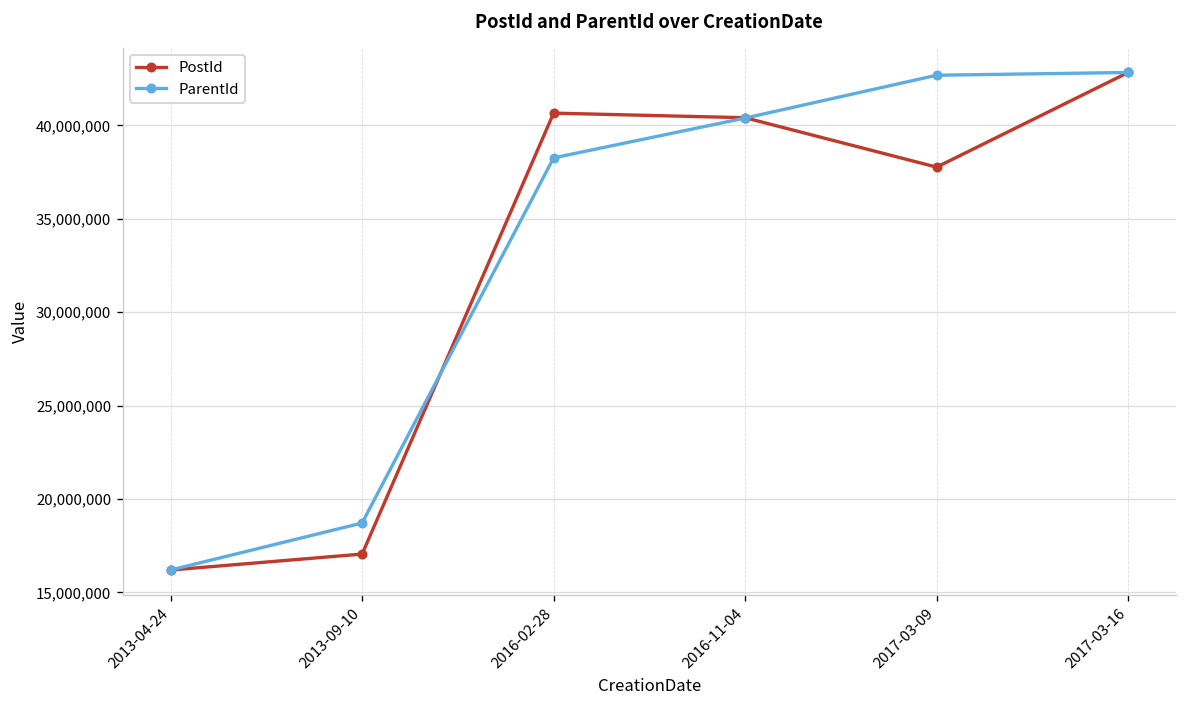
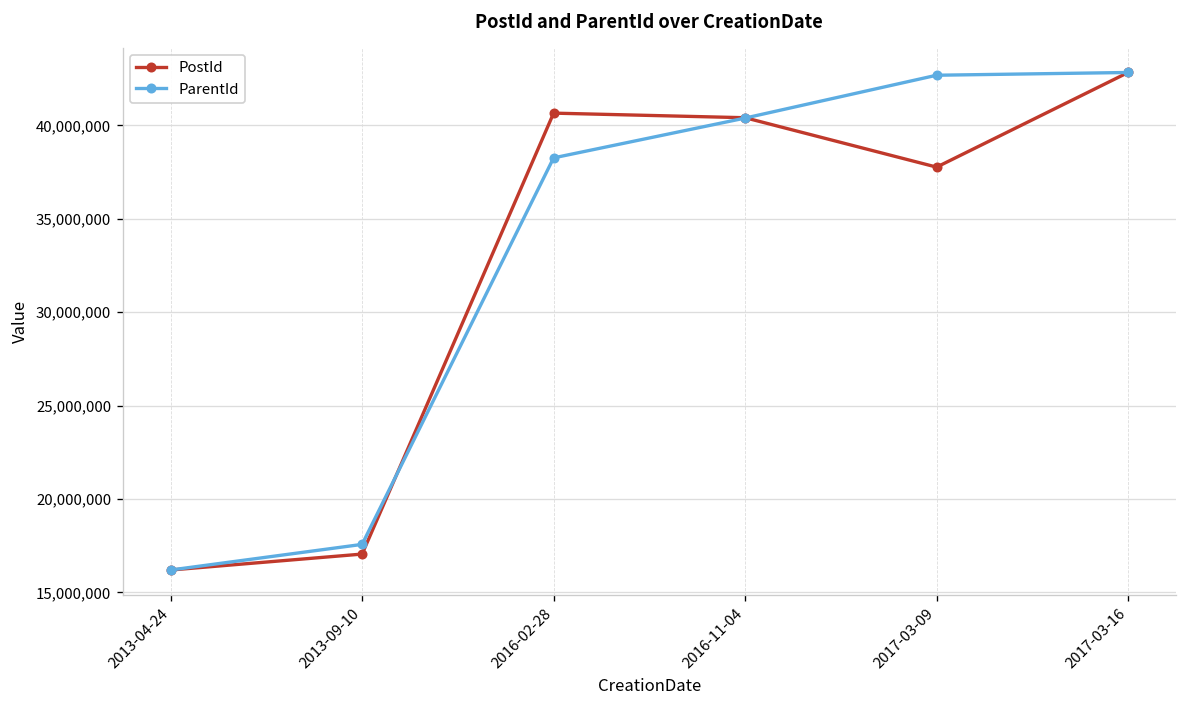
  {
    "PostId": {
      "2013-09-10": "17,000,000",
      "2016-02-28": "40,700,000",
      "2017-03-09": "37,800,000"
    },
    "ParentId": {
-     "2013-09-10": "18,700,000",
+     "2013-09-10": "17,600,000",
      "2016-02-28": "38,300,000",
      "2017-03-09": "42,700,000"
    }
  }
